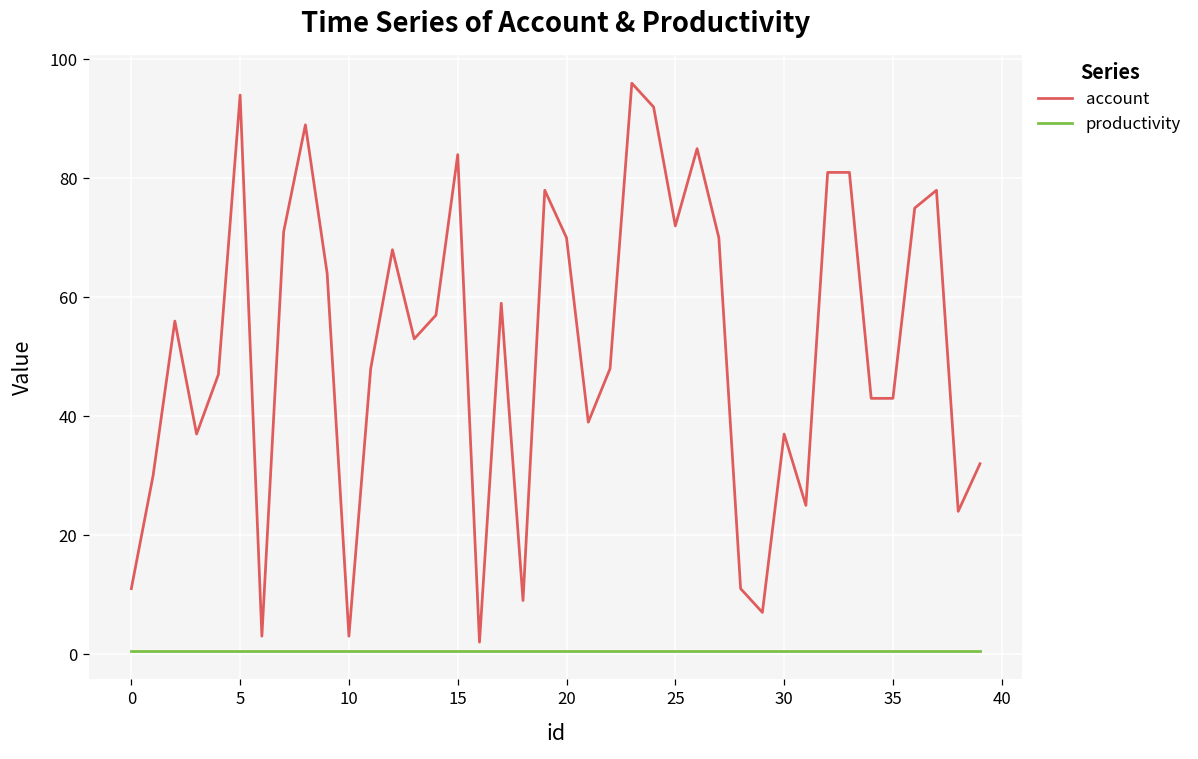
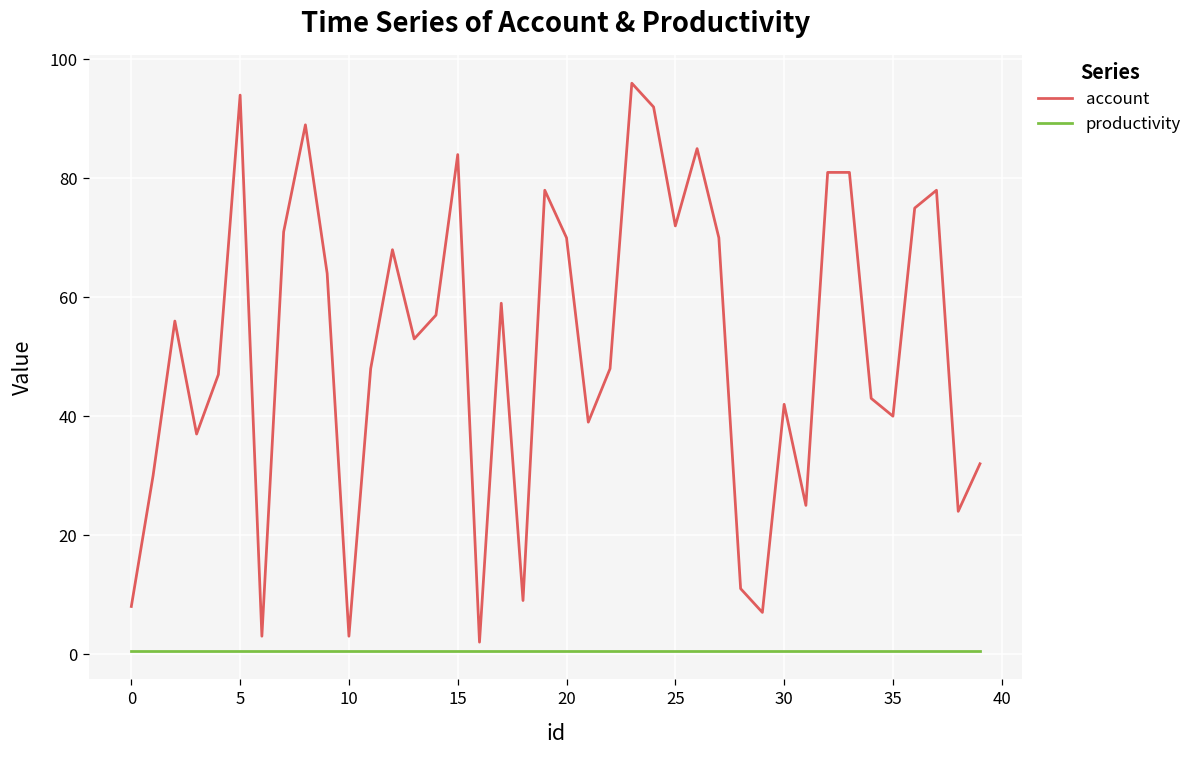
  {
    "account": {
-     "0": 11,
+     "0": 8,
      "5": 94,
      "10": 3,
      "15": 84,
      "20": 70,
      "25": 72,
-     "30": 37,
-     "35": 43
+     "30": 42,
+     "35": 40
    },
    "productivity": {
      "0": 1,
      "5": 1,
      "10": 1,
      "15": 1,
      "20": 1,
      "25": 1,
      "30": 1,
      "35": 1
    }
  }
